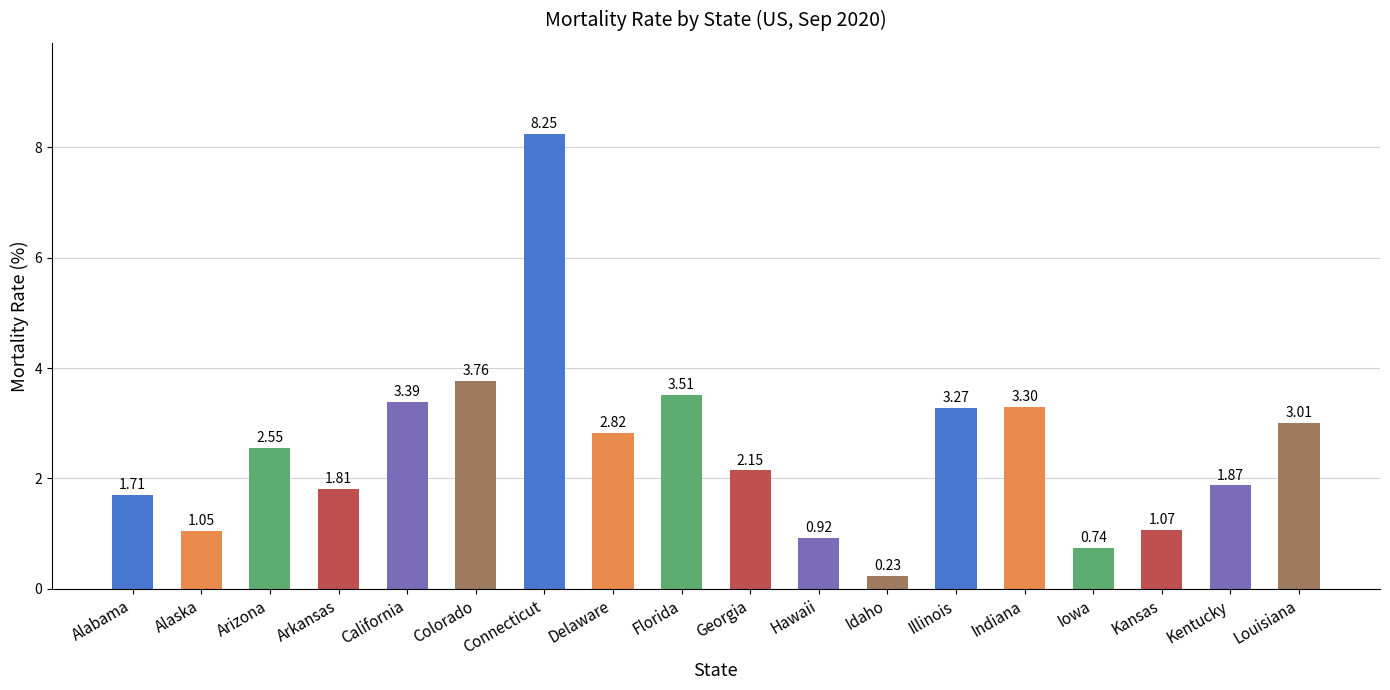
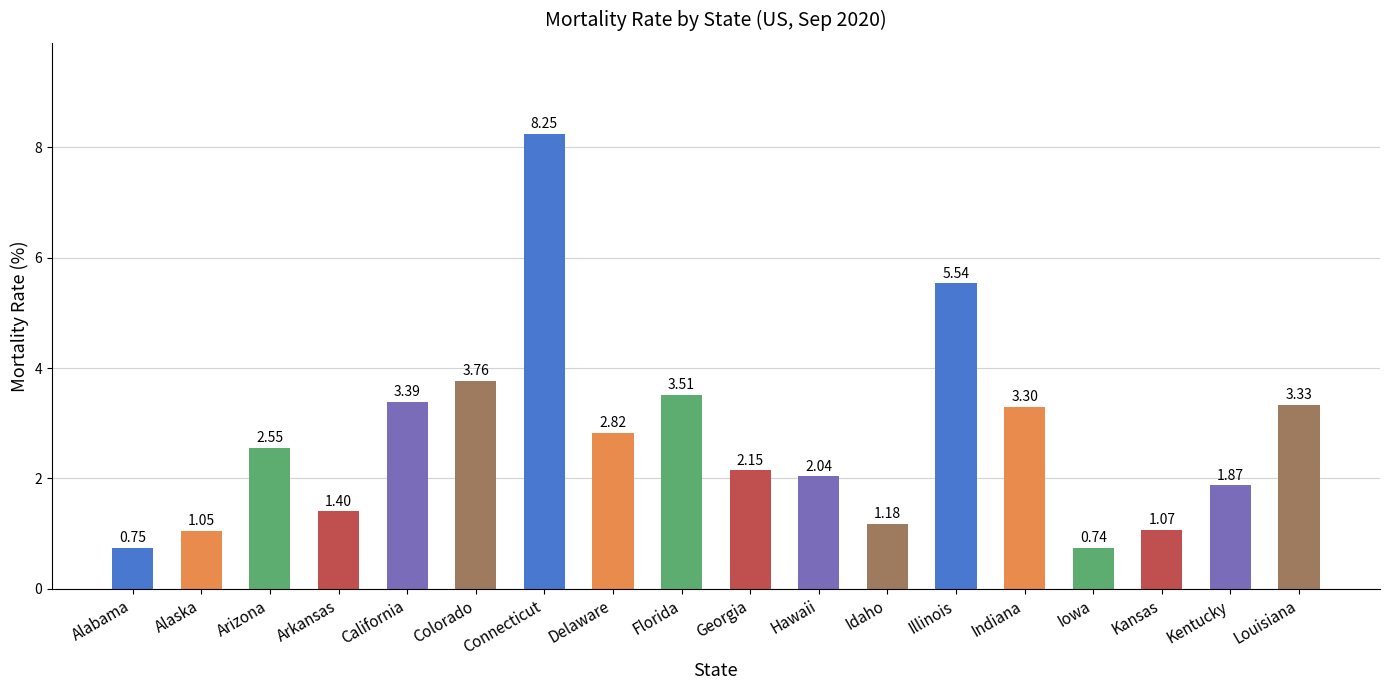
  {
-   "Alabama": 1.71,
+   "Alabama": 0.75,
    "Alaska": 1.05,
    "Arizona": 2.55,
-   "Arkansas": 1.81,
+   "Arkansas": 1.40,
    "California": 3.39,
    "Colorado": 3.76,
    "Connecticut": 8.25,
    "Delaware": 2.82,
    "Florida": 3.51,
    "Georgia": 2.15,
-   "Hawaii": 0.92,
-   "Idaho": 0.23,
-   "Illinois": 3.27,
+   "Hawaii": 2.04,
+   "Idaho": 1.18,
+   "Illinois": 5.54,
    "Indiana": 3.30,
    "Iowa": 0.74,
    "Kansas": 1.07,
    "Kentucky": 1.87,
-   "Louisiana": 3.01
+   "Louisiana": 3.33
  }
